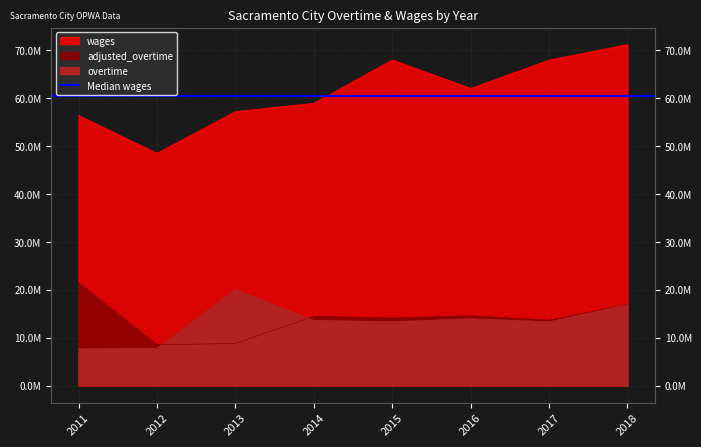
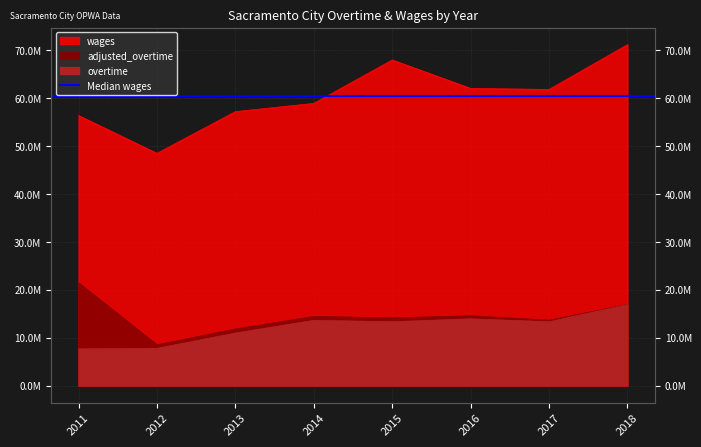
  {
    "wages": {
      "2011": 56000000,
      "2012": 48000000,
      "2013": 57000000,
      "2014": 59000000,
      "2015": 68000000,
      "2016": 62000000,
-     "2017": 68000000,
+     "2017": 62000000,
      "2018": 71000000
    },
    "adjusted_overtime": {
      "2011": 21000000,
      "2012": 9000000,
-     "2013": 9000000,
+     "2013": 12000000,
      "2014": 14000000,
      "2015": 14000000,
      "2016": 15000000
    },
    "overtime": {
      "2011": 8000000,
      "2012": 8000000,
-     "2013": 20000000,
+     "2013": 11000000,
      "2014": 14000000,
      "2015": 13000000,
      "2016": 14000000
    }
  }
